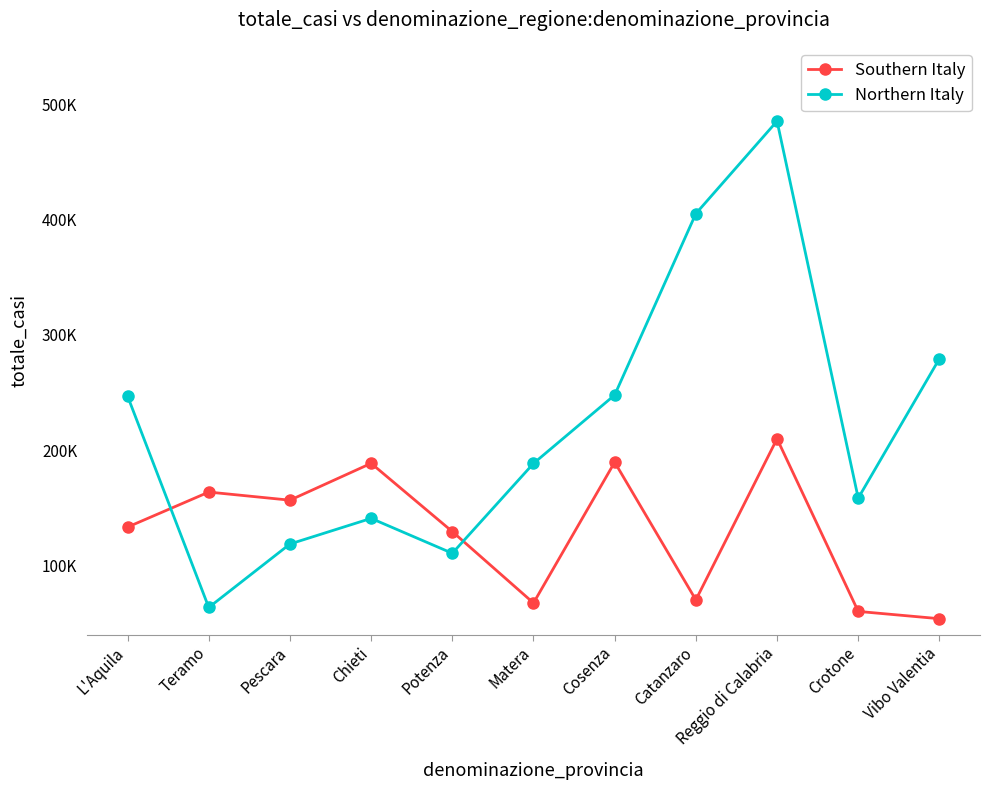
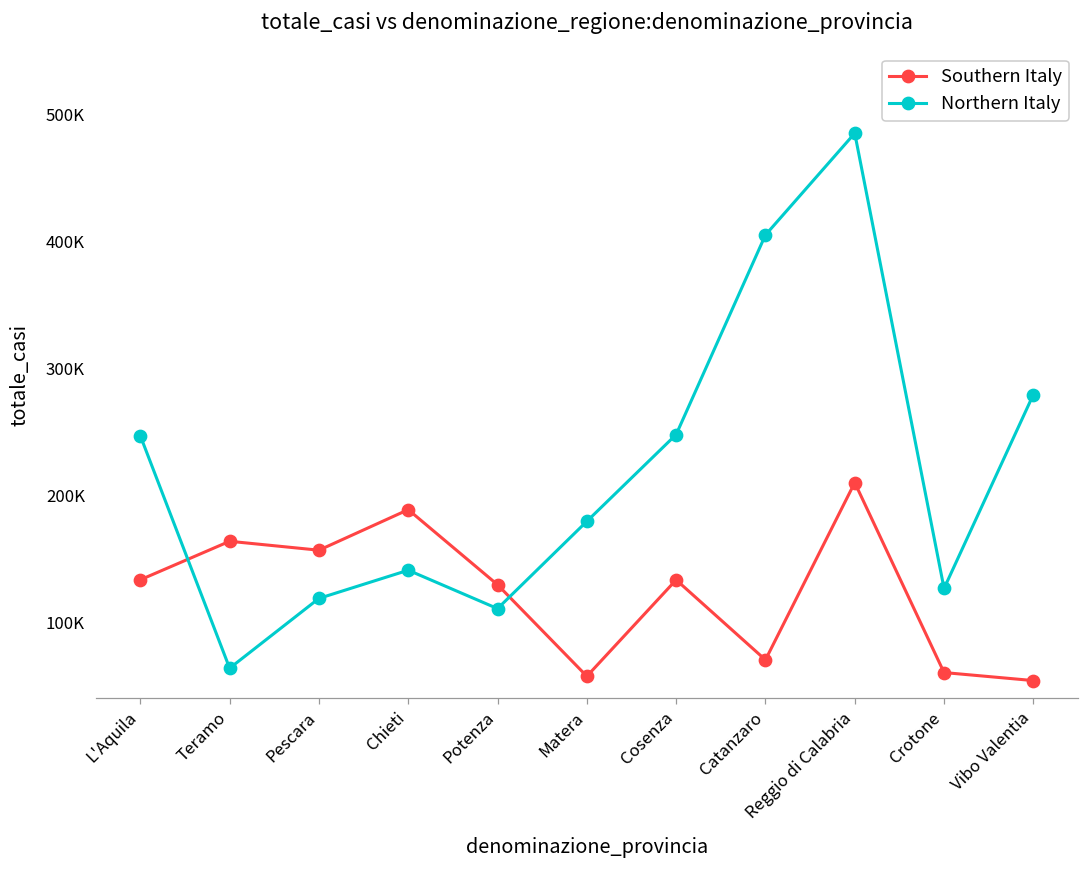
  {
    "Southern Italy": {
      "L'Aquila": 133000,
      "Teramo": 164000,
      "Pescara": 157000,
      "Chieti": 189000,
      "Potenza": 129000,
-     "Matera": 67000,
-     "Cosenza": 190000,
+     "Matera": 57000,
+     "Cosenza": 133000,
      "Catanzaro": 70000,
      "Reggio di Calabria": 210000,
      "Crotone": 60000,
      "Vibo Valentia": 54000
    },
    "Northern Italy": {
      "L'Aquila": 247000,
      "Teramo": 64000,
      "Pescara": 119000,
      "Chieti": 141000,
      "Potenza": 111000,
-     "Matera": 189000,
+     "Matera": 179000,
      "Cosenza": 248000,
      "Catanzaro": 405000,
      "Reggio di Calabria": 486000,
-     "Crotone": 158000,
+     "Crotone": 127000,
      "Vibo Valentia": 279000
    }
  }
